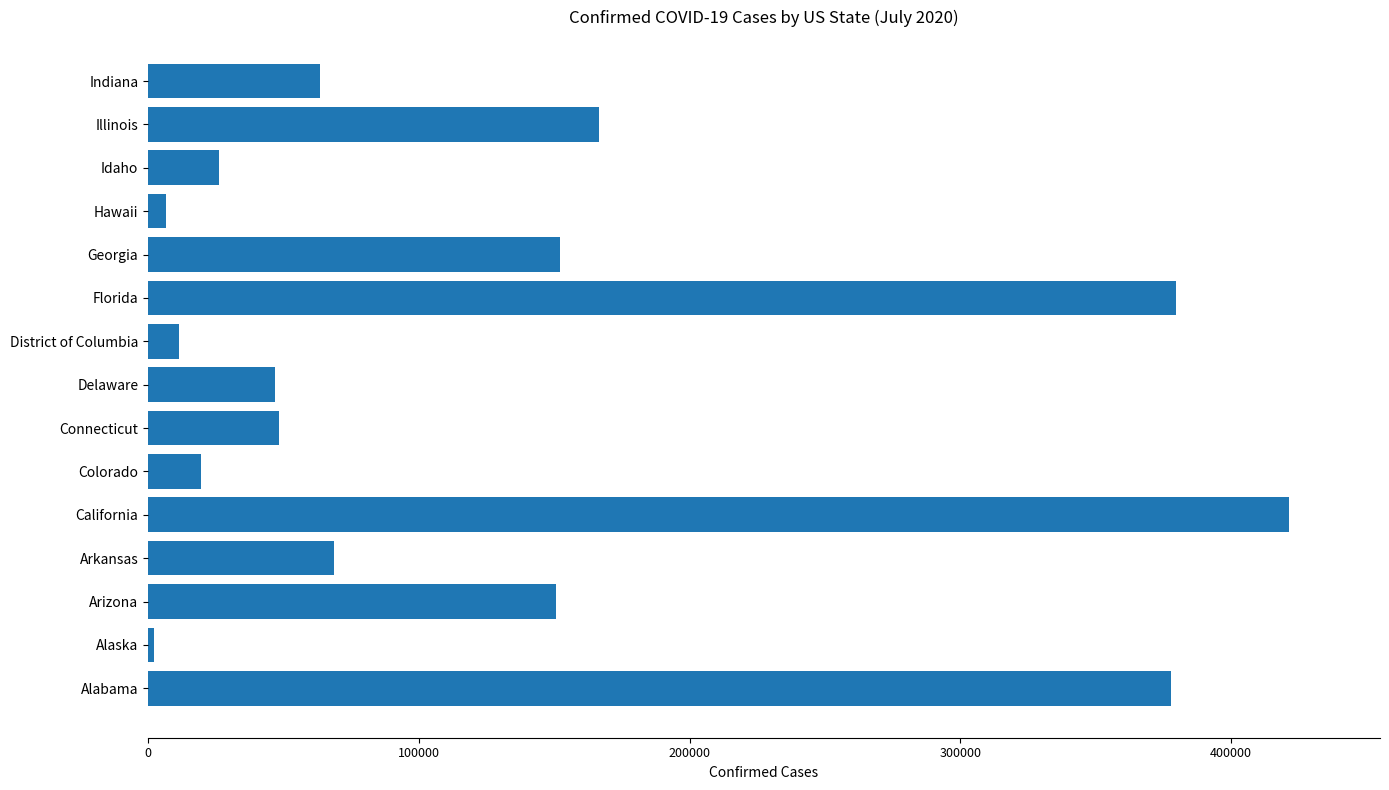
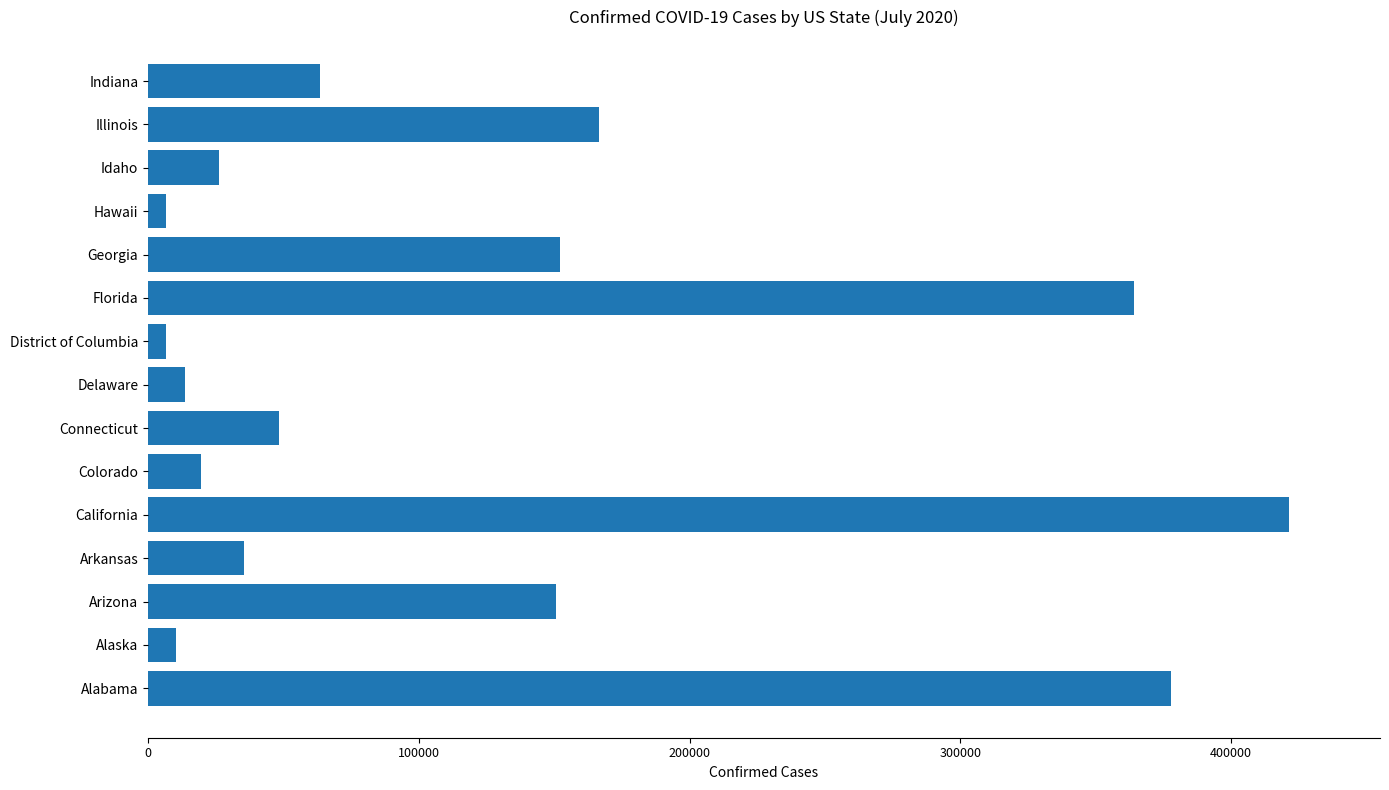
  {
    "Indiana": 64000,
    "Illinois": 166000,
    "Idaho": 26000,
    "Hawaii": 7000,
    "Georgia": 152000,
-   "Florida": 380000,
-   "District of Columbia": 12000,
-   "Delaware": 47000,
+   "Florida": 364000,
+   "District of Columbia": 7000,
+   "Delaware": 14000,
    "Connecticut": 48000,
    "Colorado": 20000,
    "California": 421000,
-   "Arkansas": 69000,
+   "Arkansas": 35000,
    "Arizona": 151000,
-   "Alaska": 2000,
+   "Alaska": 10000,
    "Alabama": 378000
  }
